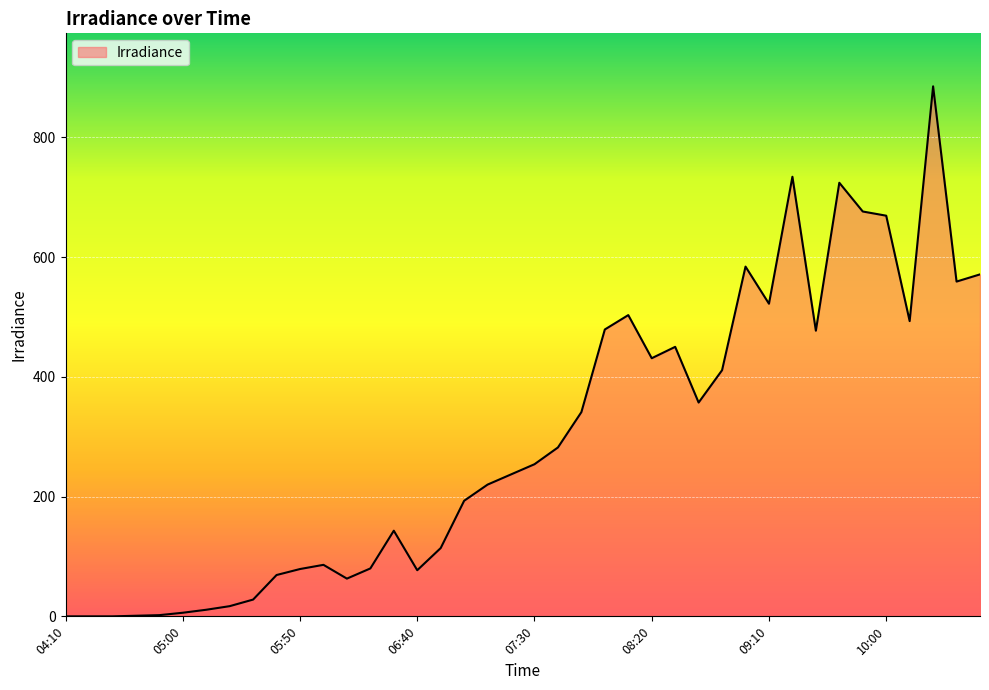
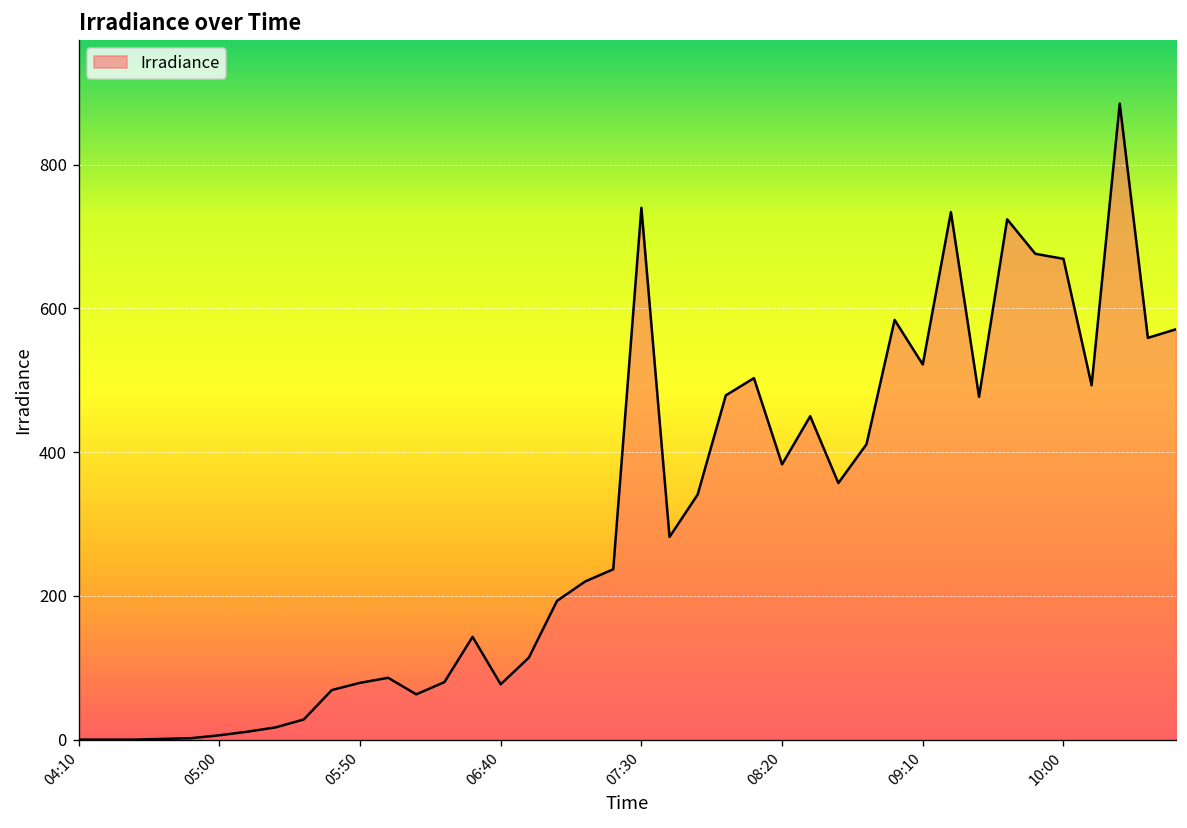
  {
    "04:10": 0,
    "05:00": 10,
    "05:50": 80,
    "06:40": 80,
-   "07:30": 250,
-   "08:20": 430,
+   "07:30": 740,
+   "08:20": 380,
    "09:10": 520,
    "10:00": 670
  }
